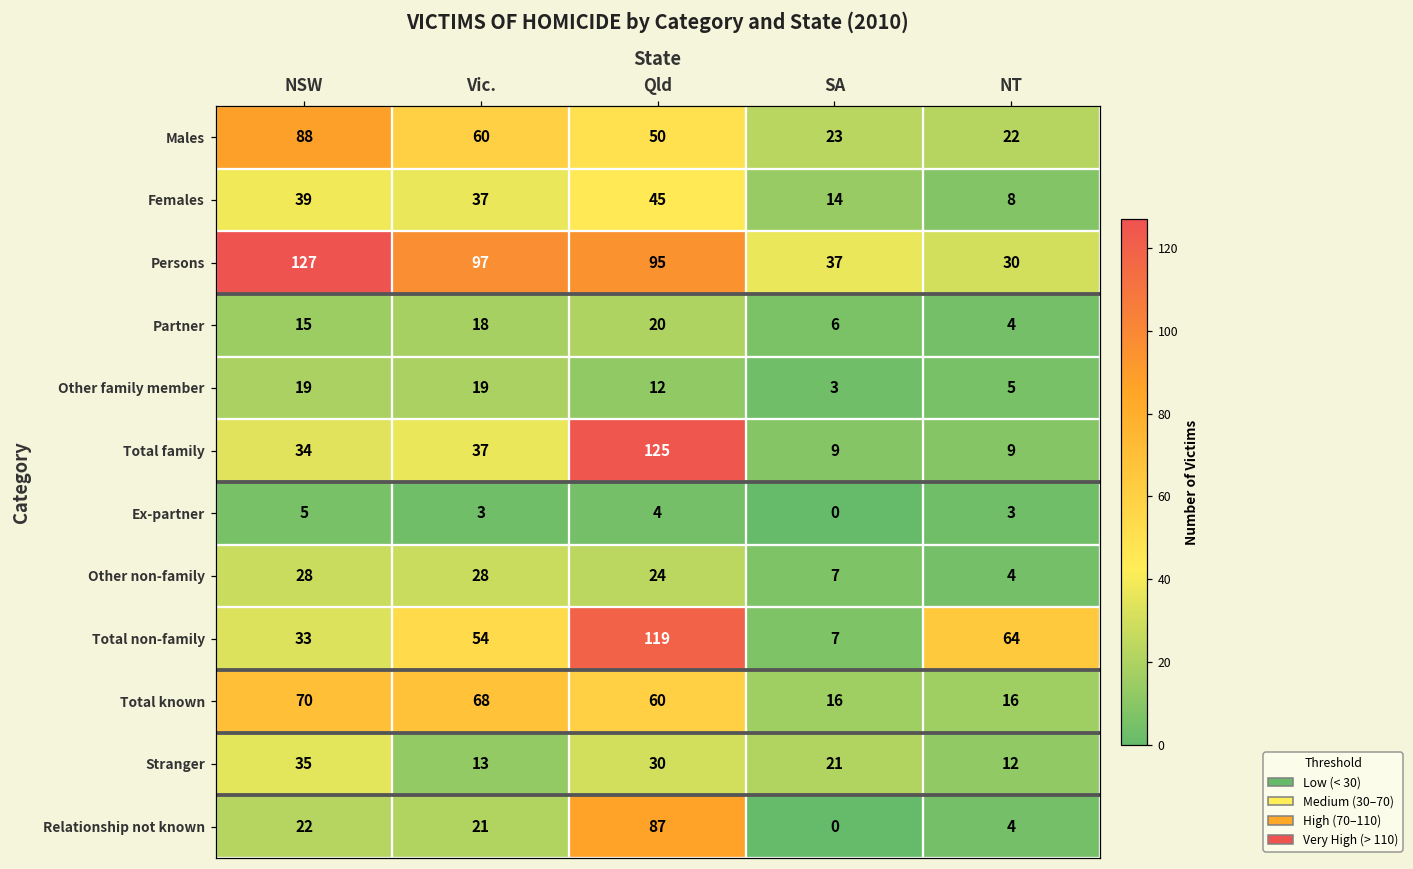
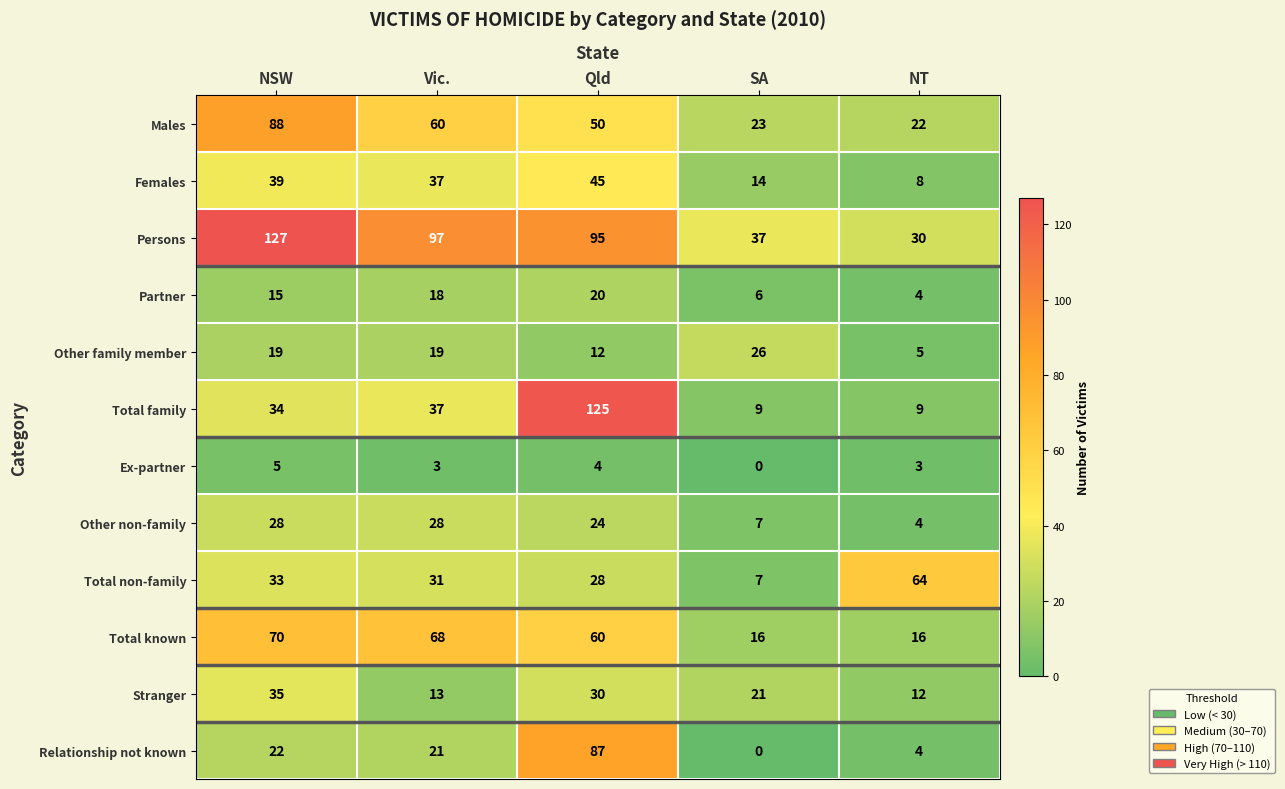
  {
    "Males": {
      "NSW": 88,
      "Vic.": 60,
      "Qld": 50,
      "SA": 23,
      "NT": 22
    },
    "Females": {
      "NSW": 39,
      "Vic.": 37,
      "Qld": 45,
      "SA": 14,
      "NT": 8
    },
    "Persons": {
      "NSW": 127,
      "Vic.": 97,
      "Qld": 95,
      "SA": 37,
      "NT": 30
    },
    "Partner": {
      "NSW": 15,
      "Vic.": 18,
      "Qld": 20,
      "SA": 6,
      "NT": 4
    },
    "Other family member": {
      "NSW": 19,
      "Vic.": 19,
      "Qld": 12,
-     "SA": 3,
+     "SA": 26,
      "NT": 5
    },
    "Total family": {
      "NSW": 34,
      "Vic.": 37,
      "Qld": 125,
      "SA": 9,
      "NT": 9
    },
    "Ex-partner": {
      "NSW": 5,
      "Vic.": 3,
      "Qld": 4,
      "SA": 0,
      "NT": 3
    },
    "Other non-family": {
      "NSW": 28,
      "Vic.": 28,
      "Qld": 24,
      "SA": 7,
      "NT": 4
    },
    "Total non-family": {
      "NSW": 33,
-     "Vic.": 54,
-     "Qld": 119,
+     "Vic.": 31,
+     "Qld": 28,
      "SA": 7,
      "NT": 64
    },
    "Total known": {
      "NSW": 70,
      "Vic.": 68,
      "Qld": 60,
      "SA": 16,
      "NT": 16
    },
    "Stranger": {
      "NSW": 35,
      "Vic.": 13,
      "Qld": 30,
      "SA": 21,
      "NT": 12
    },
    "Relationship not known": {
      "NSW": 22,
      "Vic.": 21,
      "Qld": 87,
      "SA": 0,
      "NT": 4
    }
  }
